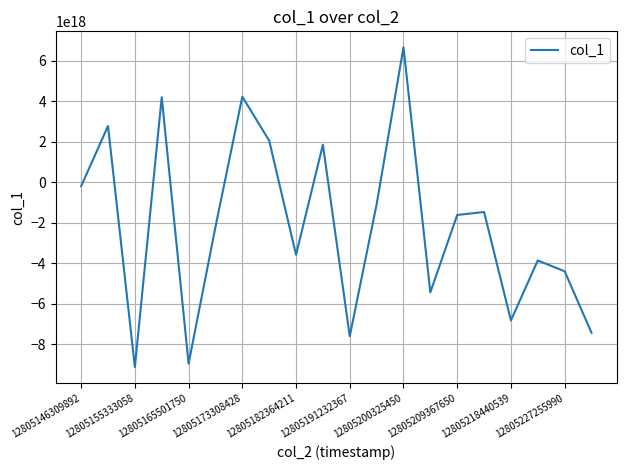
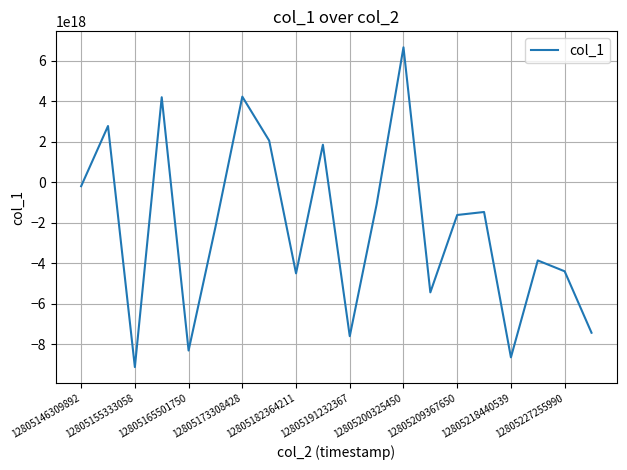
  {
    "12805146309892": -200000000000000000,
    "12805155333058": -9100000000000000000,
-   "12805165501750": -8900000000000000000,
+   "12805165501750": -8300000000000000000,
    "12805173308428": 4200000000000000000,
-   "12805182364211": -3600000000000000000,
+   "12805182364211": -4500000000000000000,
    "12805191232367": -7600000000000000000,
    "12805200325450": 6700000000000000000,
    "12805209367650": -1600000000000000000,
-   "12805218440539": -6800000000000000000,
+   "12805218440539": -8600000000000000000,
    "12805227255990": -4400000000000000000
  }
